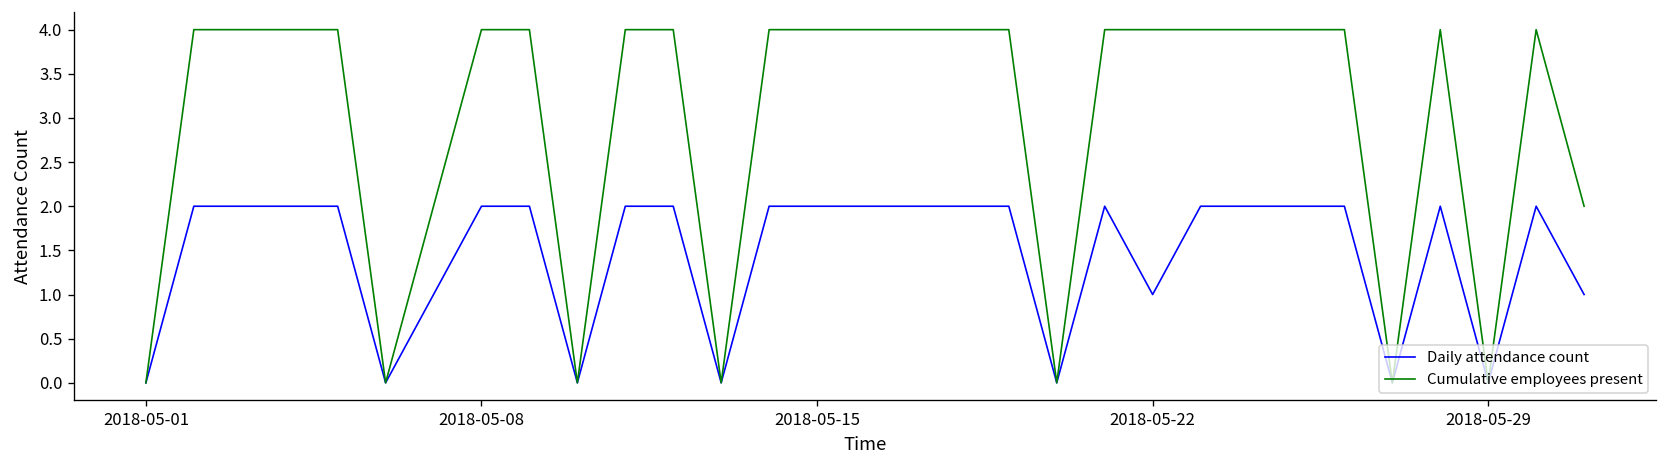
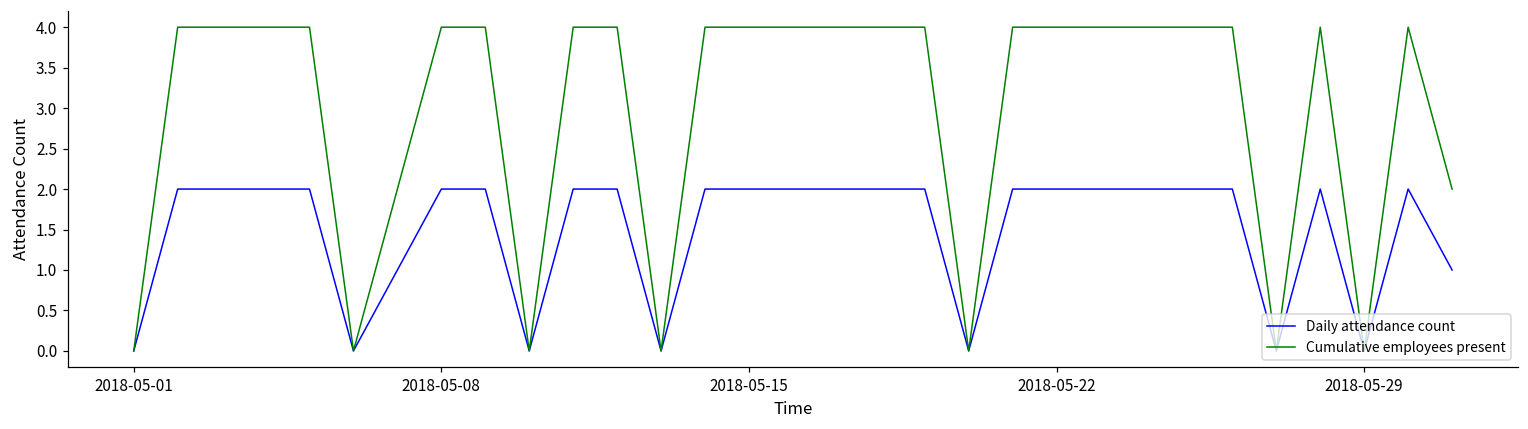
  {
    "Daily attendance count": {
      "2018-05-08": 2,
      "2018-05-15": 2,
-     "2018-05-22": 1
+     "2018-05-22": 2
    },
    "Cumulative employees present": {
      "2018-05-08": 4,
      "2018-05-15": 4,
      "2018-05-22": 4
    }
  }
